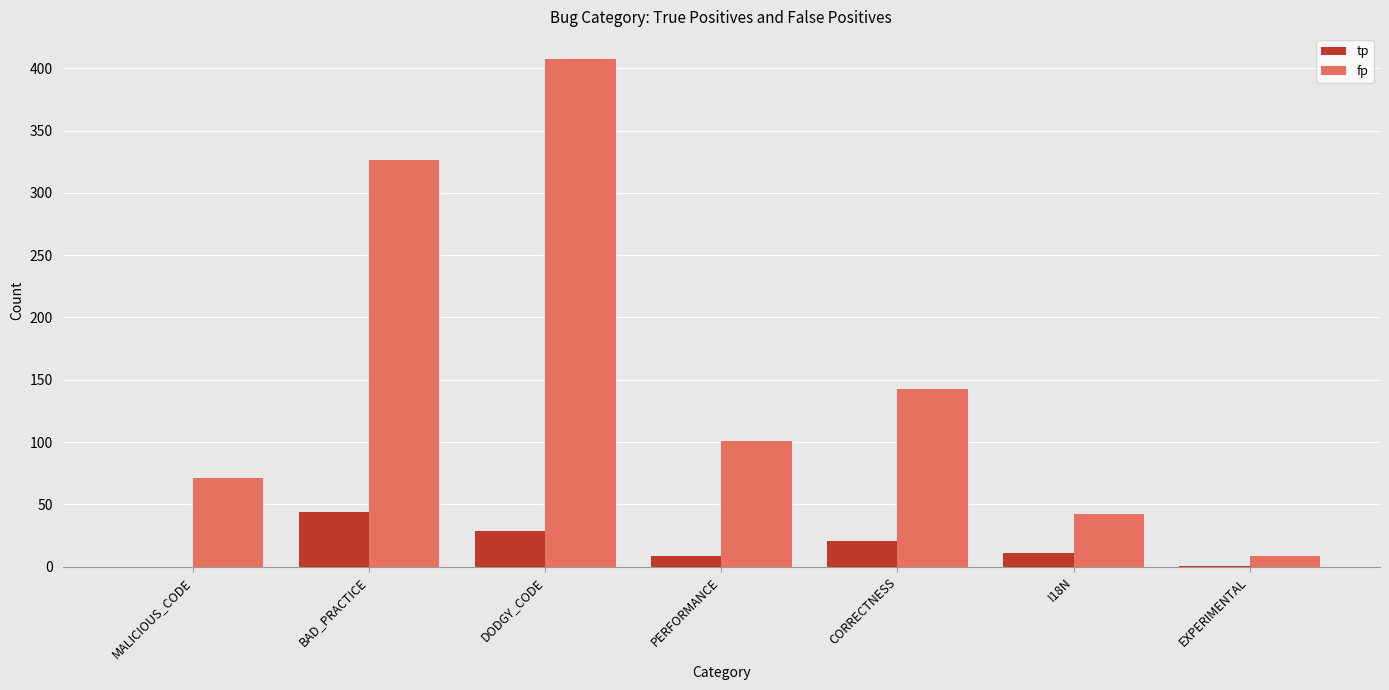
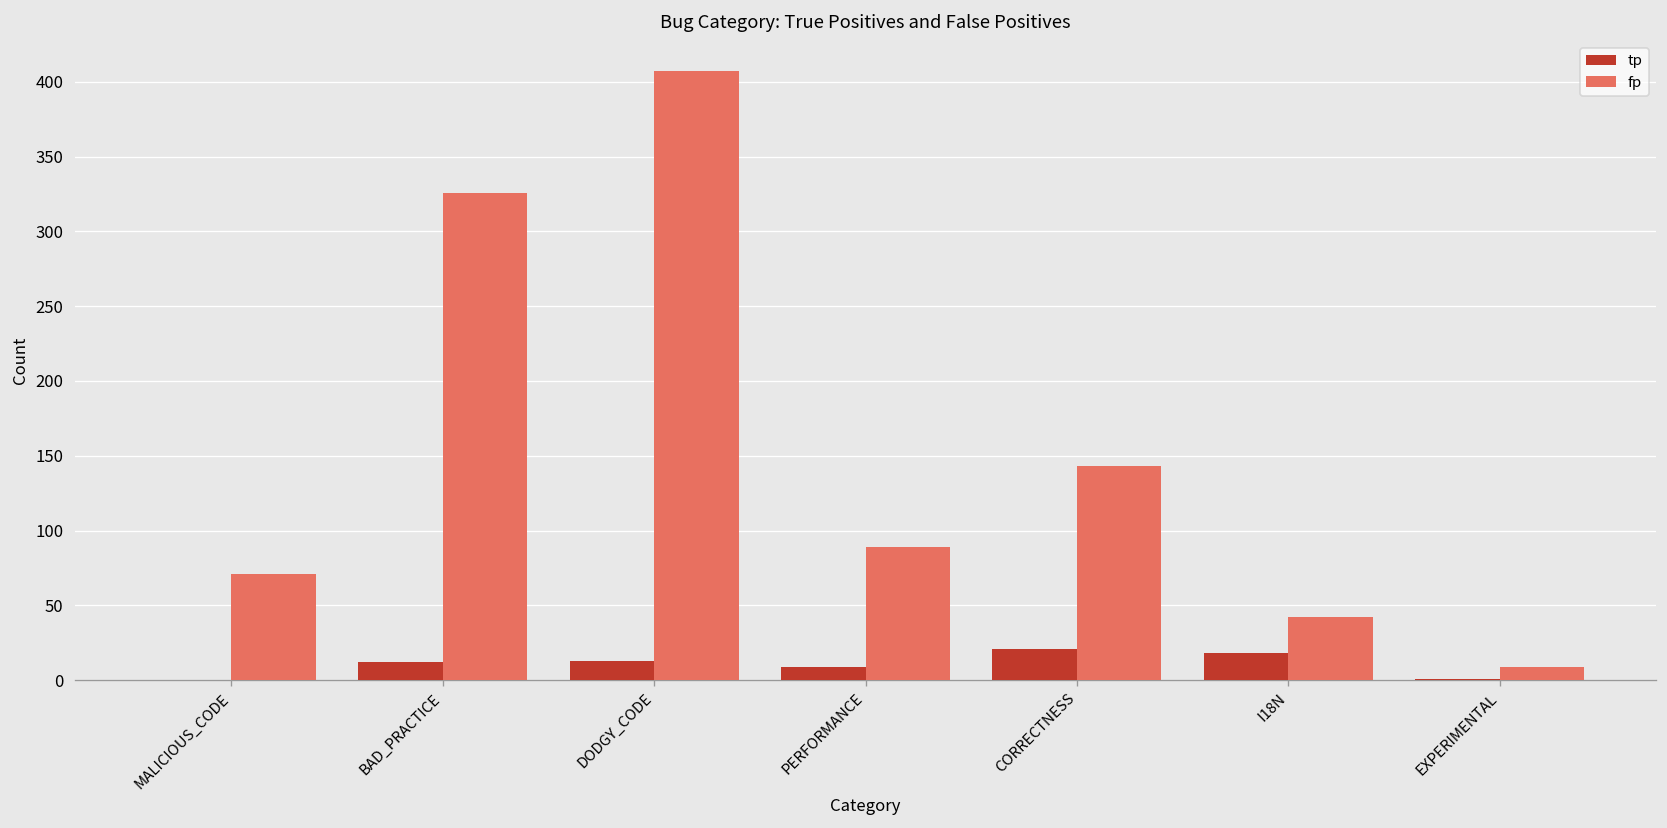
  {
    "tp": {
      "MALICIOUS_CODE": 0,
-     "BAD_PRACTICE": 44,
-     "DODGY_CODE": 29,
+     "BAD_PRACTICE": 12,
+     "DODGY_CODE": 13,
      "PERFORMANCE": 9,
      "CORRECTNESS": 21,
-     "I18N": 11
+     "I18N": 18
    },
    "fp": {
      "MALICIOUS_CODE": 71,
      "BAD_PRACTICE": 326,
      "DODGY_CODE": 407,
-     "PERFORMANCE": 101,
+     "PERFORMANCE": 89,
      "CORRECTNESS": 143,
      "I18N": 42,
      "EXPERIMENTAL": 9
    }
  }
